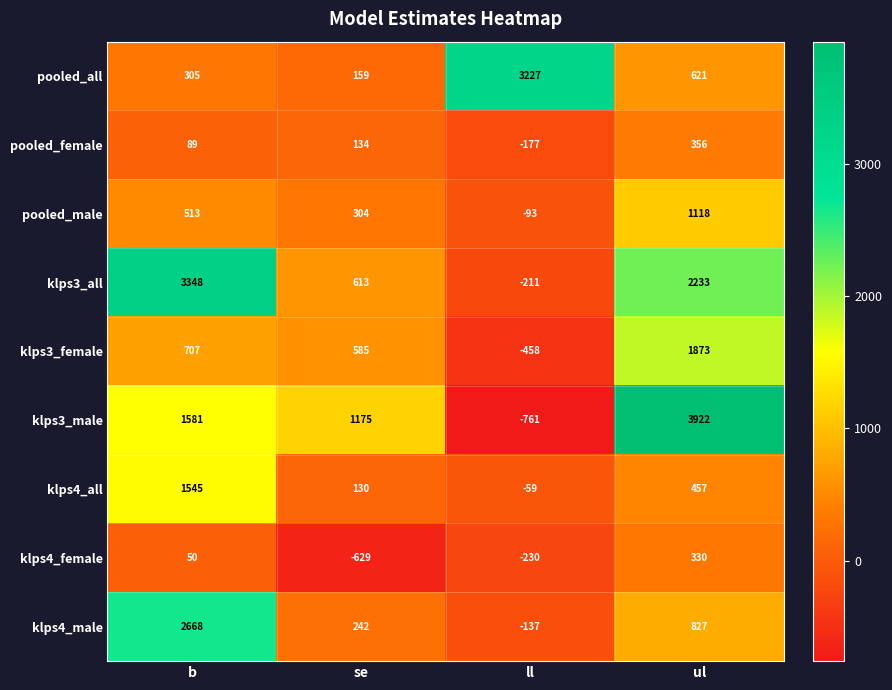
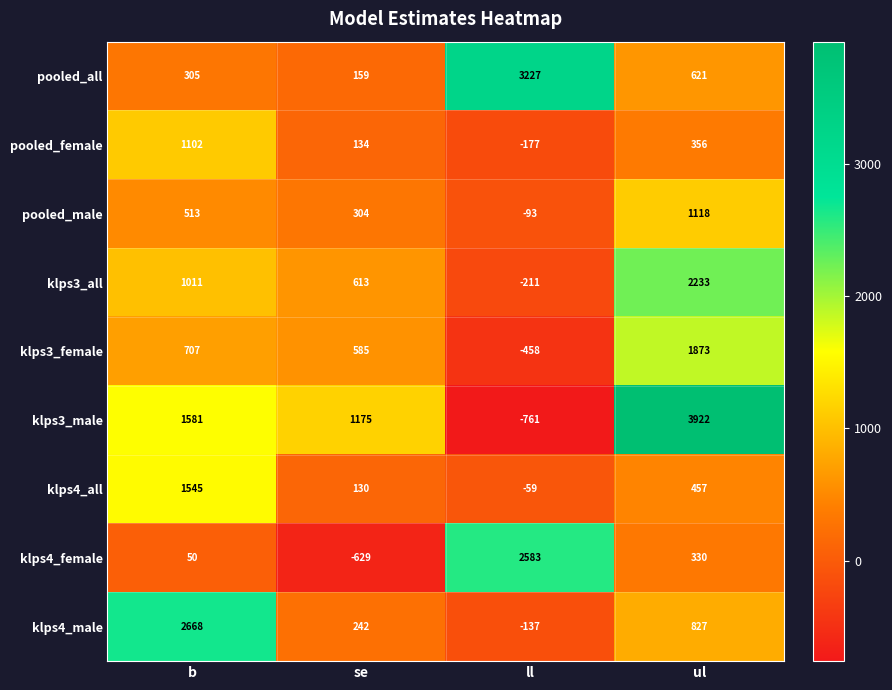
  {
    "pooled_all": {
      "b": 305,
      "se": 159,
      "ll": 3227,
      "ul": 621
    },
    "pooled_female": {
-     "b": 89,
+     "b": 1102,
      "se": 134,
      "ll": -177,
      "ul": 356
    },
    "pooled_male": {
      "b": 513,
      "se": 304,
      "ll": -93,
      "ul": 1118
    },
    "klps3_all": {
-     "b": 3348,
+     "b": 1011,
      "se": 613,
      "ll": -211,
      "ul": 2233
    },
    "klps3_female": {
      "b": 707,
      "se": 585,
      "ll": -458,
      "ul": 1873
    },
    "klps3_male": {
      "b": 1581,
      "se": 1175,
      "ll": -761,
      "ul": 3922
    },
    "klps4_all": {
      "b": 1545,
      "se": 130,
      "ll": -59,
      "ul": 457
    },
    "klps4_female": {
      "b": 50,
      "se": -629,
-     "ll": -230,
+     "ll": 2583,
      "ul": 330
    },
    "klps4_male": {
      "b": 2668,
      "se": 242,
      "ll": -137,
      "ul": 827
    }
  }
